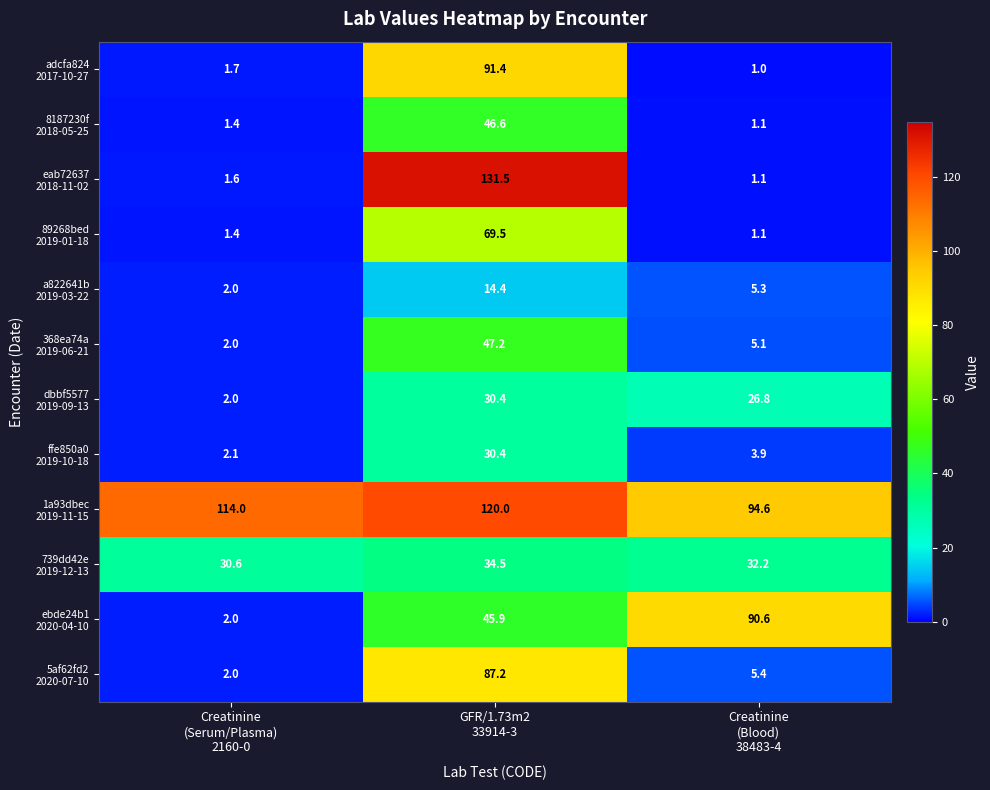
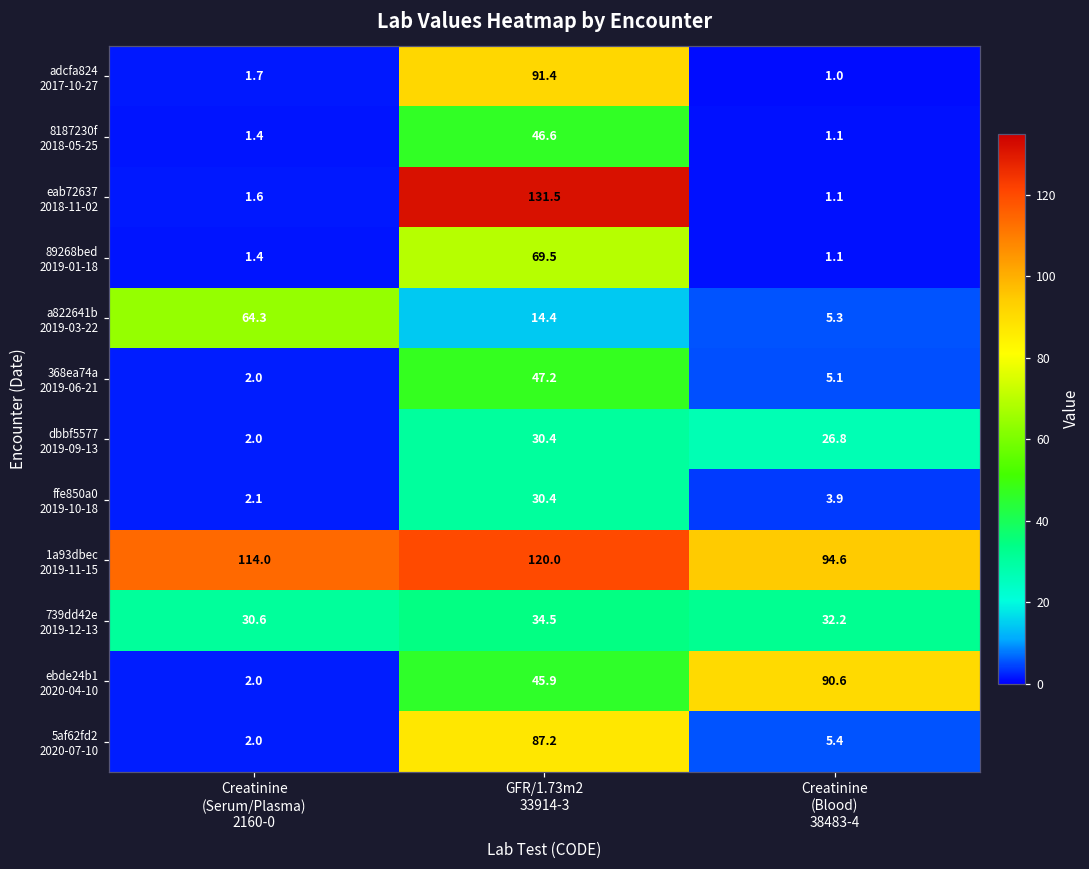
  {
    "adcfa824 2017-10-27": {
      "Creatinine (Serum/Plasma) 2160-0": 1.7,
      "GFR/1.73m2 33914-3": 91.4,
      "Creatinine (Blood) 38483-4": 1.0
    },
    "8187230f 2018-05-25": {
      "Creatinine (Serum/Plasma) 2160-0": 1.4,
      "GFR/1.73m2 33914-3": 46.6,
      "Creatinine (Blood) 38483-4": 1.1
    },
    "eab72637 2018-11-02": {
      "Creatinine (Serum/Plasma) 2160-0": 1.6,
      "GFR/1.73m2 33914-3": 131.5,
      "Creatinine (Blood) 38483-4": 1.1
    },
    "89268bed 2019-01-18": {
      "Creatinine (Serum/Plasma) 2160-0": 1.4,
      "GFR/1.73m2 33914-3": 69.5,
      "Creatinine (Blood) 38483-4": 1.1
    },
    "a822641b 2019-03-22": {
-     "Creatinine (Serum/Plasma) 2160-0": 2.0,
+     "Creatinine (Serum/Plasma) 2160-0": 64.3,
      "GFR/1.73m2 33914-3": 14.4,
      "Creatinine (Blood) 38483-4": 5.3
    },
    "368ea74a 2019-06-21": {
      "Creatinine (Serum/Plasma) 2160-0": 2.0,
      "GFR/1.73m2 33914-3": 47.2,
      "Creatinine (Blood) 38483-4": 5.1
    },
    "dbbf5577 2019-09-13": {
      "Creatinine (Serum/Plasma) 2160-0": 2.0,
      "GFR/1.73m2 33914-3": 30.4,
      "Creatinine (Blood) 38483-4": 26.8
    },
    "ffe850a0 2019-10-18": {
      "Creatinine (Serum/Plasma) 2160-0": 2.1,
      "GFR/1.73m2 33914-3": 30.4,
      "Creatinine (Blood) 38483-4": 3.9
    },
    "1a93dbec 2019-11-15": {
      "Creatinine (Serum/Plasma) 2160-0": 114.0,
      "GFR/1.73m2 33914-3": 120.0,
      "Creatinine (Blood) 38483-4": 94.6
    },
    "739dd42e 2019-12-13": {
      "Creatinine (Serum/Plasma) 2160-0": 30.6,
      "GFR/1.73m2 33914-3": 34.5,
      "Creatinine (Blood) 38483-4": 32.2
    },
    "ebde24b1 2020-04-10": {
      "Creatinine (Serum/Plasma) 2160-0": 2.0,
      "GFR/1.73m2 33914-3": 45.9,
      "Creatinine (Blood) 38483-4": 90.6
    },
    "5af62fd2 2020-07-10": {
      "Creatinine (Serum/Plasma) 2160-0": 2.0,
      "GFR/1.73m2 33914-3": 87.2,
      "Creatinine (Blood) 38483-4": 5.4
    }
  }
